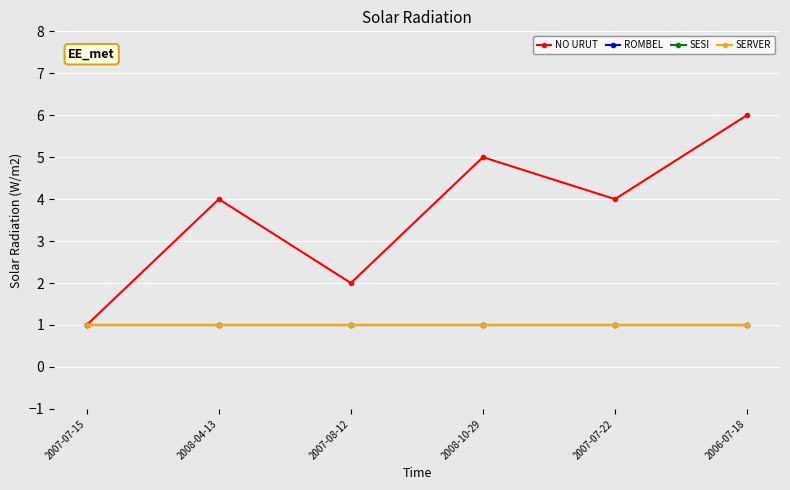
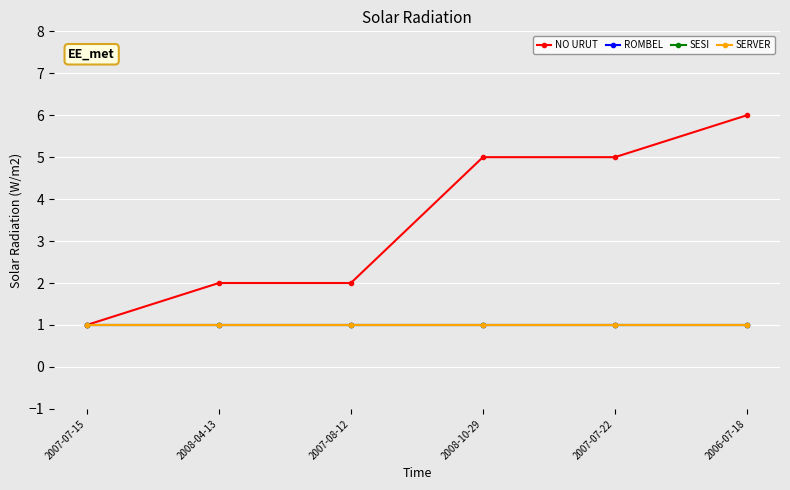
  {
    "NO URUT": {
-     "2008-04-13": 4,
+     "2008-04-13": 2,
      "2007-08-12": 2,
      "2008-10-29": 5,
-     "2007-07-22": 4,
+     "2007-07-22": 5,
      "2006-07-18": 6
    },
    "SERVER": {
      "2008-04-13": 1,
      "2007-08-12": 1,
      "2008-10-29": 1,
      "2007-07-22": 1,
      "2006-07-18": 1
    }
  }
